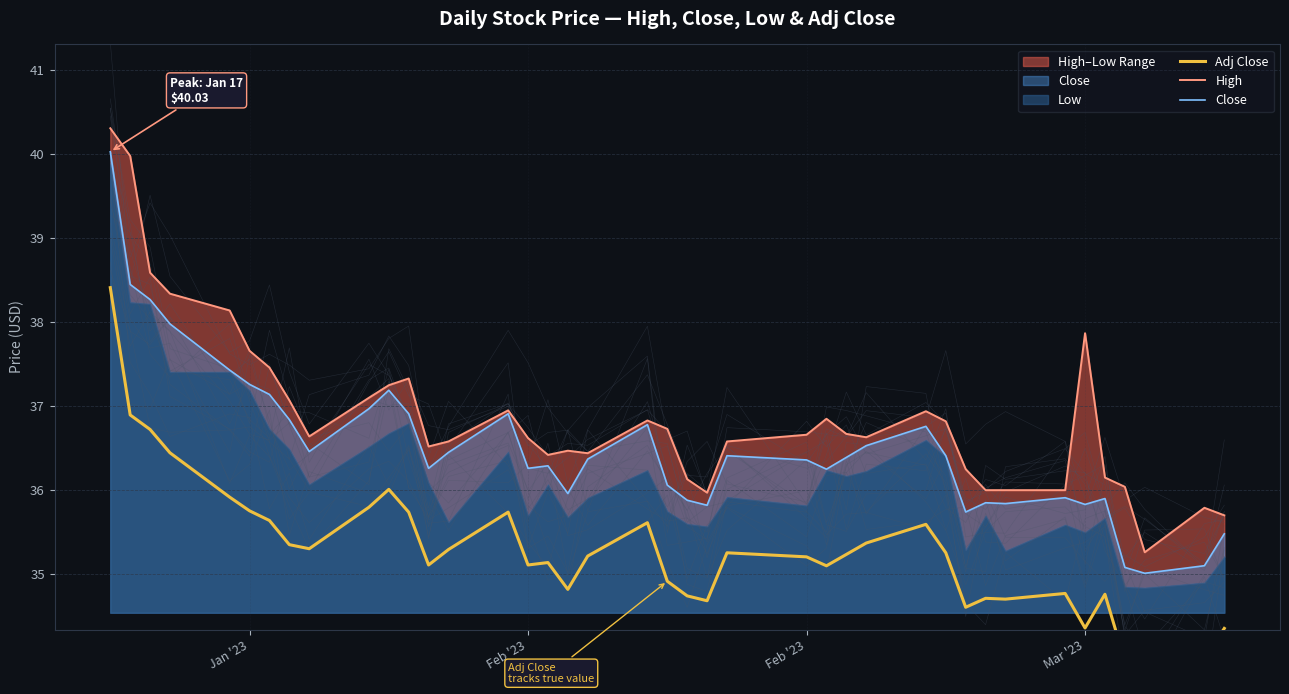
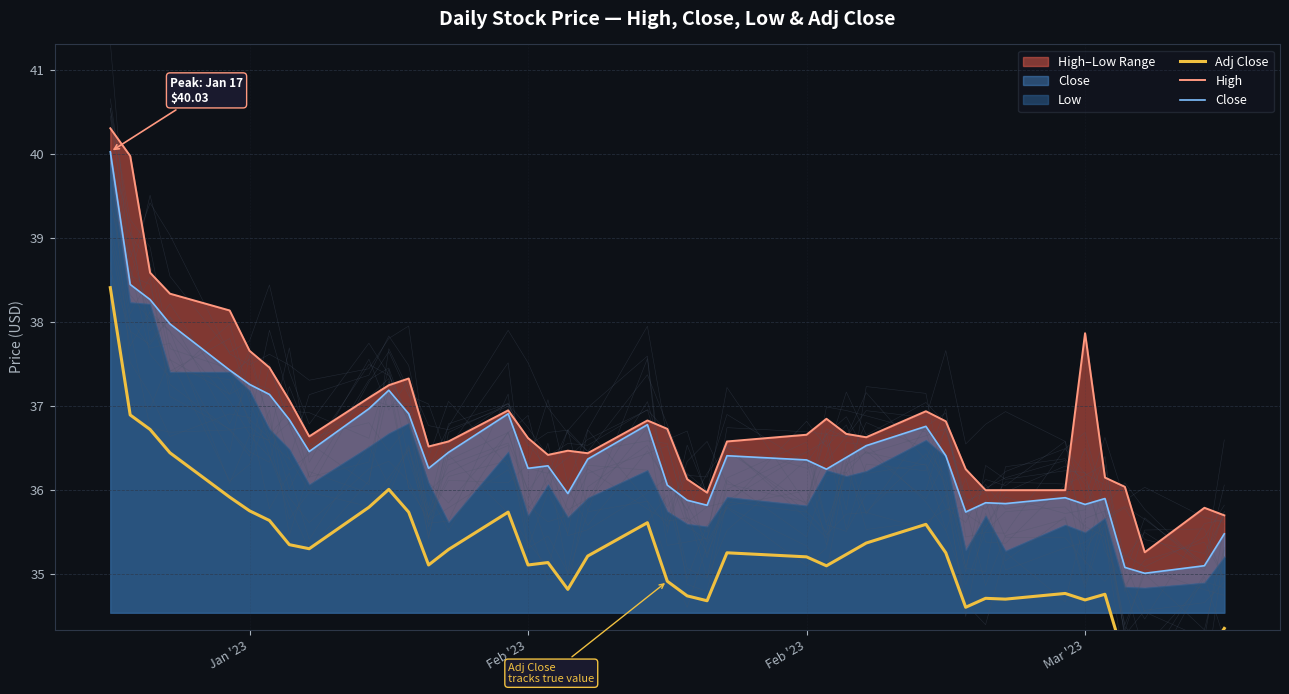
  {
    "Adj Close": {
      "Jan '23": 35.8,
-     "Mar '23": 34.4
+     "Mar '23": 34.7
    },
    "High–Low Range": {
      "Mar '23": 37.9
    }
  }
